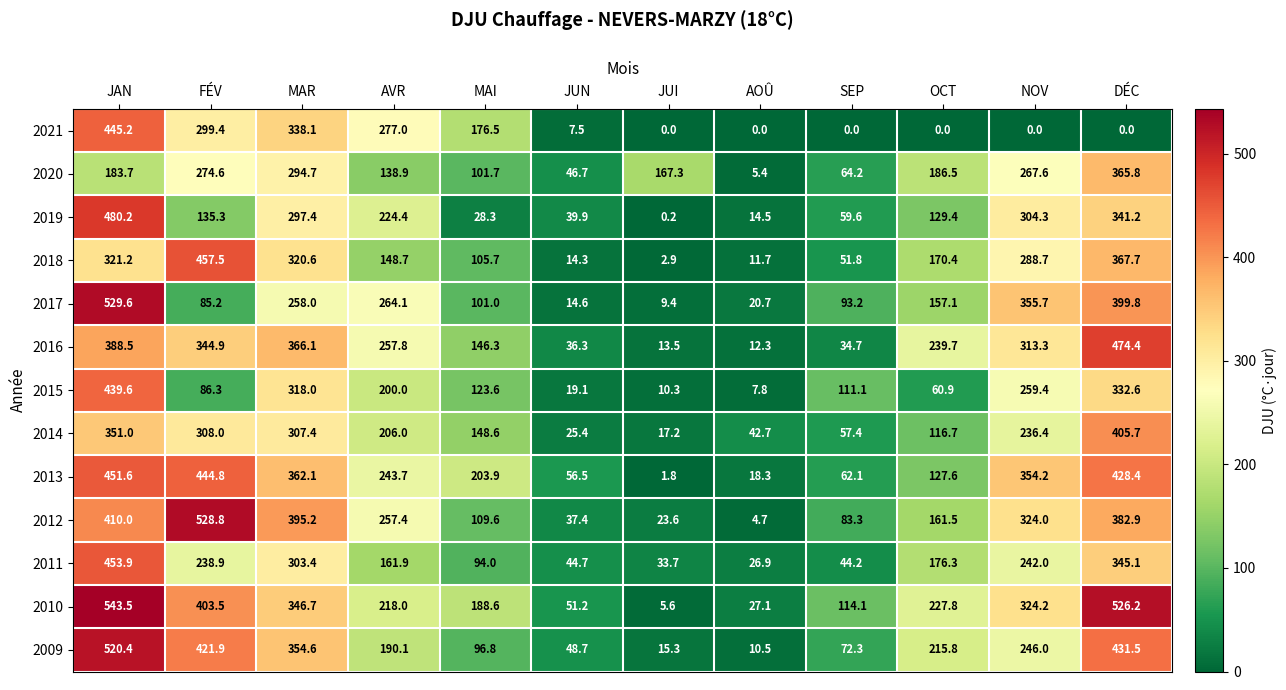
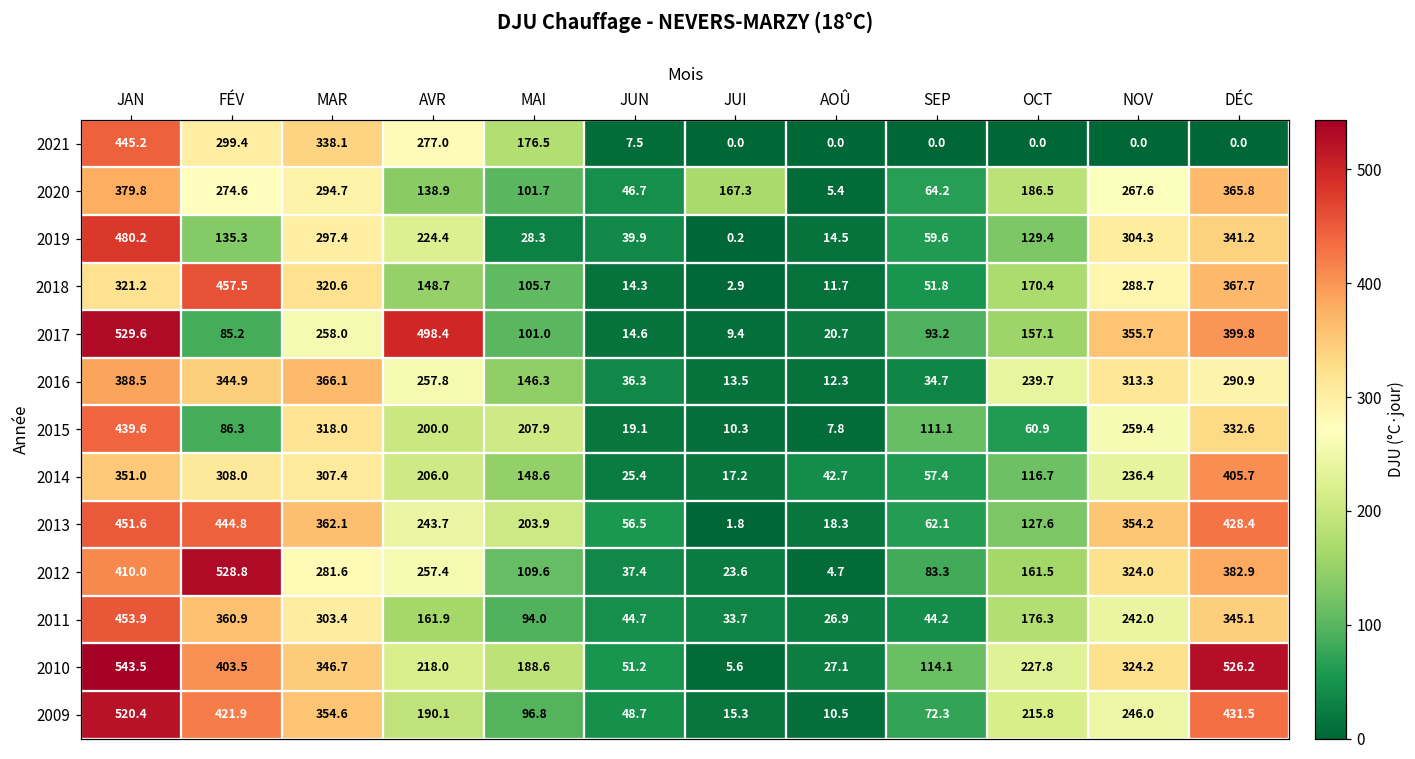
  {
    "2021": {
      "JAN": 445.2,
      "FÉV": 299.4,
      "MAR": 338.1,
      "AVR": 277.0,
      "MAI": 176.5,
      "JUN": 7.5,
      "JUI": 0.0,
      "AOÛ": 0.0,
      "SEP": 0.0,
      "OCT": 0.0,
      "NOV": 0.0,
      "DÉC": 0.0
    },
    "2020": {
-     "JAN": 183.7,
+     "JAN": 379.8,
      "FÉV": 274.6,
      "MAR": 294.7,
      "AVR": 138.9,
      "MAI": 101.7,
      "JUN": 46.7,
      "JUI": 167.3,
      "AOÛ": 5.4,
      "SEP": 64.2,
      "OCT": 186.5,
      "NOV": 267.6,
      "DÉC": 365.8
    },
    "2019": {
      "JAN": 480.2,
      "FÉV": 135.3,
      "MAR": 297.4,
      "AVR": 224.4,
      "MAI": 28.3,
      "JUN": 39.9,
      "JUI": 0.2,
      "AOÛ": 14.5,
      "SEP": 59.6,
      "OCT": 129.4,
      "NOV": 304.3,
      "DÉC": 341.2
    },
    "2018": {
      "JAN": 321.2,
      "FÉV": 457.5,
      "MAR": 320.6,
      "AVR": 148.7,
      "MAI": 105.7,
      "JUN": 14.3,
      "JUI": 2.9,
      "AOÛ": 11.7,
      "SEP": 51.8,
      "OCT": 170.4,
      "NOV": 288.7,
      "DÉC": 367.7
    },
    "2017": {
      "JAN": 529.6,
      "FÉV": 85.2,
      "MAR": 258.0,
-     "AVR": 264.1,
+     "AVR": 498.4,
      "MAI": 101.0,
      "JUN": 14.6,
      "JUI": 9.4,
      "AOÛ": 20.7,
      "SEP": 93.2,
      "OCT": 157.1,
      "NOV": 355.7,
      "DÉC": 399.8
    },
    "2016": {
      "JAN": 388.5,
      "FÉV": 344.9,
      "MAR": 366.1,
      "AVR": 257.8,
      "MAI": 146.3,
      "JUN": 36.3,
      "JUI": 13.5,
      "AOÛ": 12.3,
      "SEP": 34.7,
      "OCT": 239.7,
      "NOV": 313.3,
-     "DÉC": 474.4
+     "DÉC": 290.9
    },
    "2015": {
      "JAN": 439.6,
      "FÉV": 86.3,
      "MAR": 318.0,
      "AVR": 200.0,
-     "MAI": 123.6,
+     "MAI": 207.9,
      "JUN": 19.1,
      "JUI": 10.3,
      "AOÛ": 7.8,
      "SEP": 111.1,
      "OCT": 60.9,
      "NOV": 259.4,
      "DÉC": 332.6
    },
    "2014": {
      "JAN": 351.0,
      "FÉV": 308.0,
      "MAR": 307.4,
      "AVR": 206.0,
      "MAI": 148.6,
      "JUN": 25.4,
      "JUI": 17.2,
      "AOÛ": 42.7,
      "SEP": 57.4,
      "OCT": 116.7,
      "NOV": 236.4,
      "DÉC": 405.7
    },
    "2013": {
      "JAN": 451.6,
      "FÉV": 444.8,
      "MAR": 362.1,
      "AVR": 243.7,
      "MAI": 203.9,
      "JUN": 56.5,
      "JUI": 1.8,
      "AOÛ": 18.3,
      "SEP": 62.1,
      "OCT": 127.6,
      "NOV": 354.2,
      "DÉC": 428.4
    },
    "2012": {
      "JAN": 410.0,
      "FÉV": 528.8,
-     "MAR": 395.2,
+     "MAR": 281.6,
      "AVR": 257.4,
      "MAI": 109.6,
      "JUN": 37.4,
      "JUI": 23.6,
      "AOÛ": 4.7,
      "SEP": 83.3,
      "OCT": 161.5,
      "NOV": 324.0,
      "DÉC": 382.9
    },
    "2011": {
      "JAN": 453.9,
-     "FÉV": 238.9,
+     "FÉV": 360.9,
      "MAR": 303.4,
      "AVR": 161.9,
      "MAI": 94.0,
      "JUN": 44.7,
      "JUI": 33.7,
      "AOÛ": 26.9,
      "SEP": 44.2,
      "OCT": 176.3,
      "NOV": 242.0,
      "DÉC": 345.1
    },
    "2010": {
      "JAN": 543.5,
      "FÉV": 403.5,
      "MAR": 346.7,
      "AVR": 218.0,
      "MAI": 188.6,
      "JUN": 51.2,
      "JUI": 5.6,
      "AOÛ": 27.1,
      "SEP": 114.1,
      "OCT": 227.8,
      "NOV": 324.2,
      "DÉC": 526.2
    },
    "2009": {
      "JAN": 520.4,
      "FÉV": 421.9,
      "MAR": 354.6,
      "AVR": 190.1,
      "MAI": 96.8,
      "JUN": 48.7,
      "JUI": 15.3,
      "AOÛ": 10.5,
      "SEP": 72.3,
      "OCT": 215.8,
      "NOV": 246.0,
      "DÉC": 431.5
    }
  }
